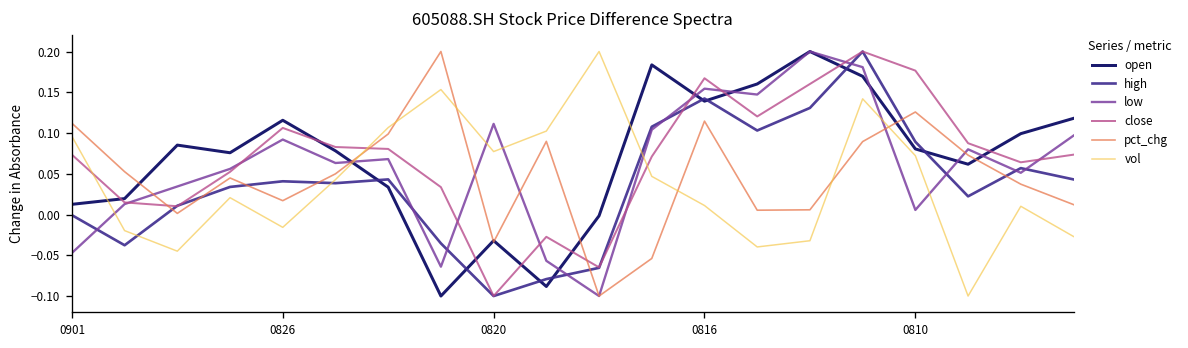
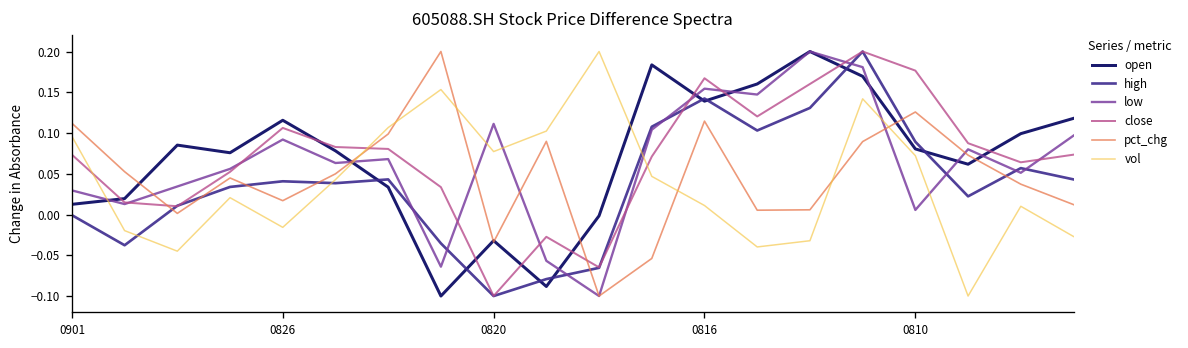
  {
    "low": {
-     "0901": -0.05,
+     "0901": 0.03,
      "0826": 0.09,
      "0820": 0.11,
      "0816": 0.15,
      "0810": 0.01
    },
    "close": {
      "0901": 0.07,
      "0826": 0.11,
      "0816": 0.17,
      "0810": 0.18
    },
    "pct_chg": {
      "0901": 0.11,
      "0826": 0.02,
      "0816": 0.11,
      "0810": 0.13
    },
    "vol": {
      "0901": 0.10,
      "0826": -0.02,
      "0820": 0.08,
      "0816": 0.01,
      "0810": 0.07
    }
  }
